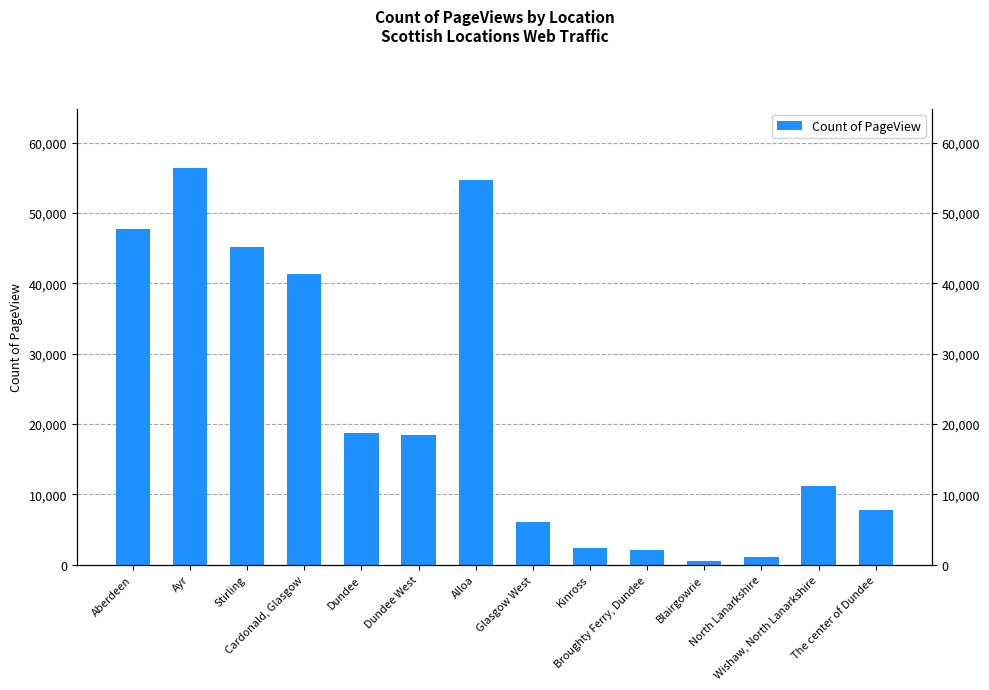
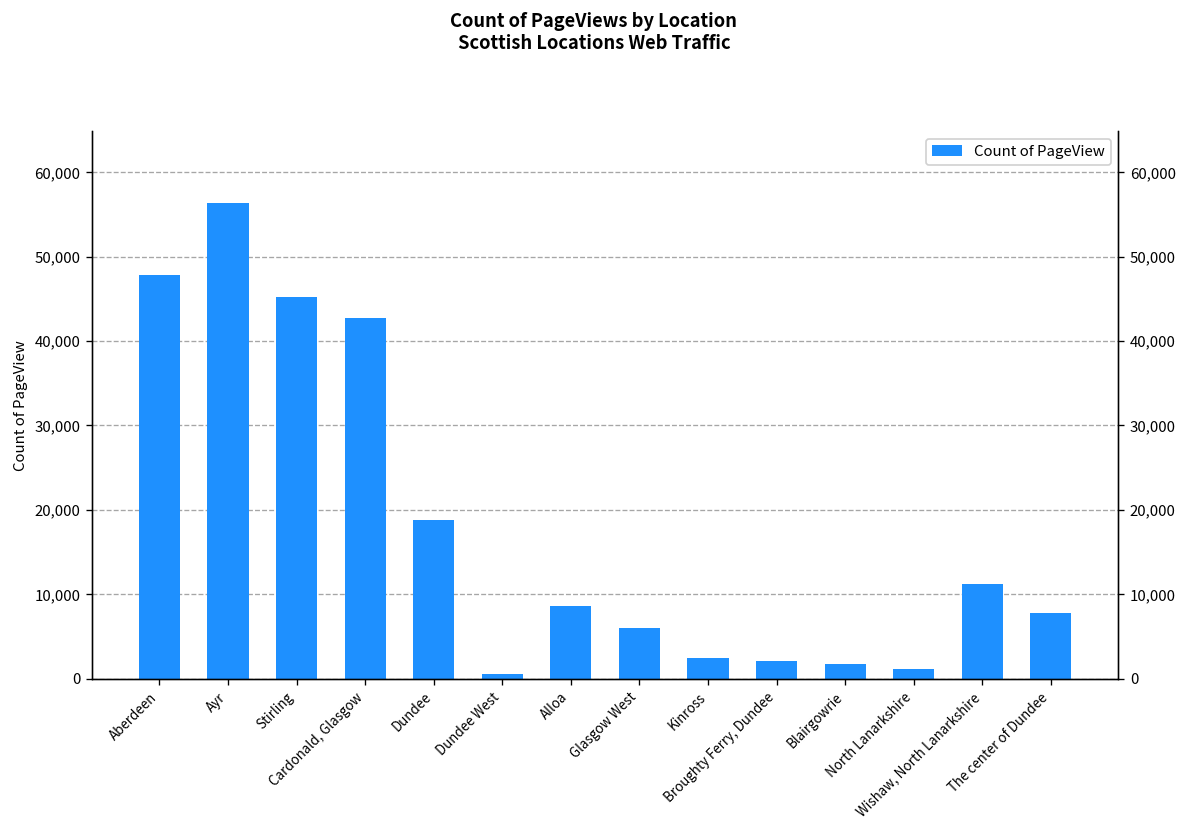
  {
    "Aberdeen": "48,000",
    "Ayr": "56,000",
    "Stirling": "45,000",
-   "Cardonald, Glasgow": "41,000",
+   "Cardonald, Glasgow": "43,000",
    "Dundee": "19,000",
-   "Dundee West": "18,000",
-   "Alloa": "55,000",
+   "Dundee West": "1,000",
+   "Alloa": "9,000",
    "Glasgow West": "6,000",
    "Kinross": "2,000",
    "Broughty Ferry, Dundee": "2,000",
-   "Blairgowrie": "1,000",
+   "Blairgowrie": "2,000",
    "North Lanarkshire": "1,000",
    "Wishaw, North Lanarkshire": "11,000",
    "The center of Dundee": "8,000"
  }
